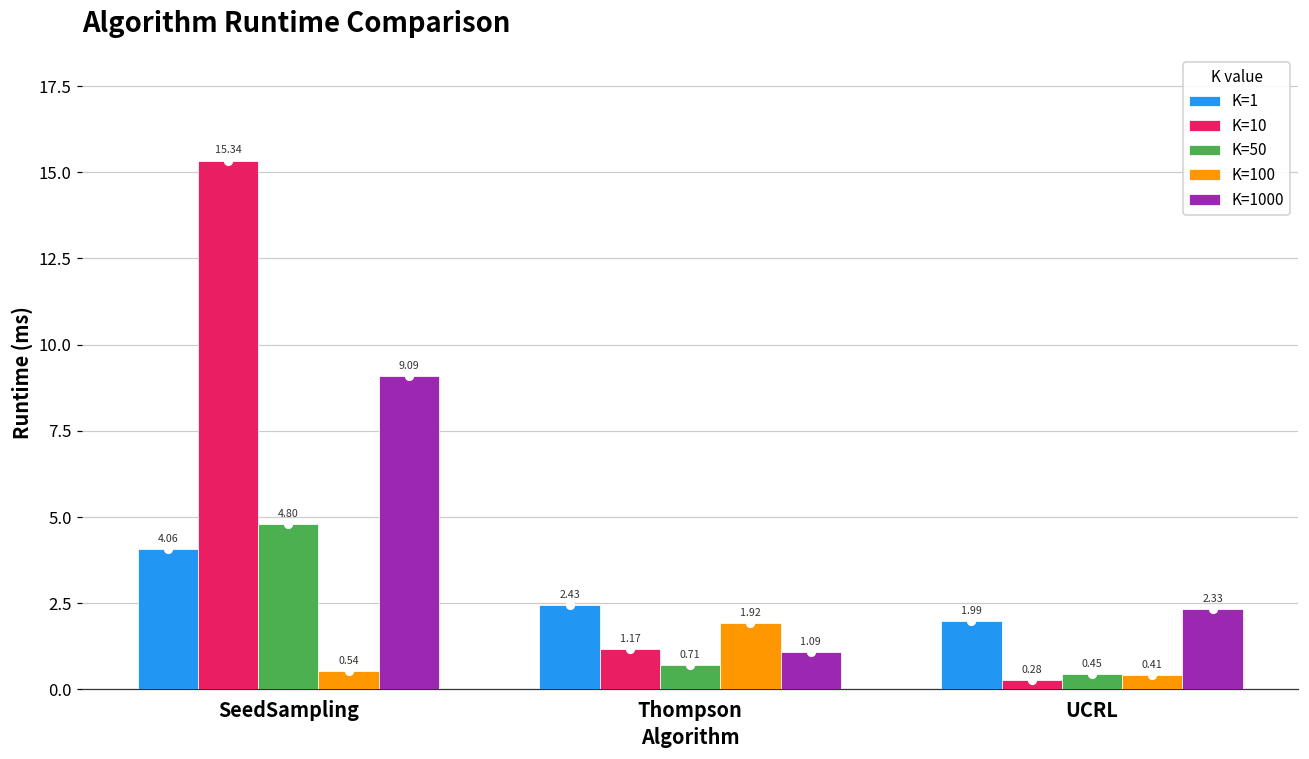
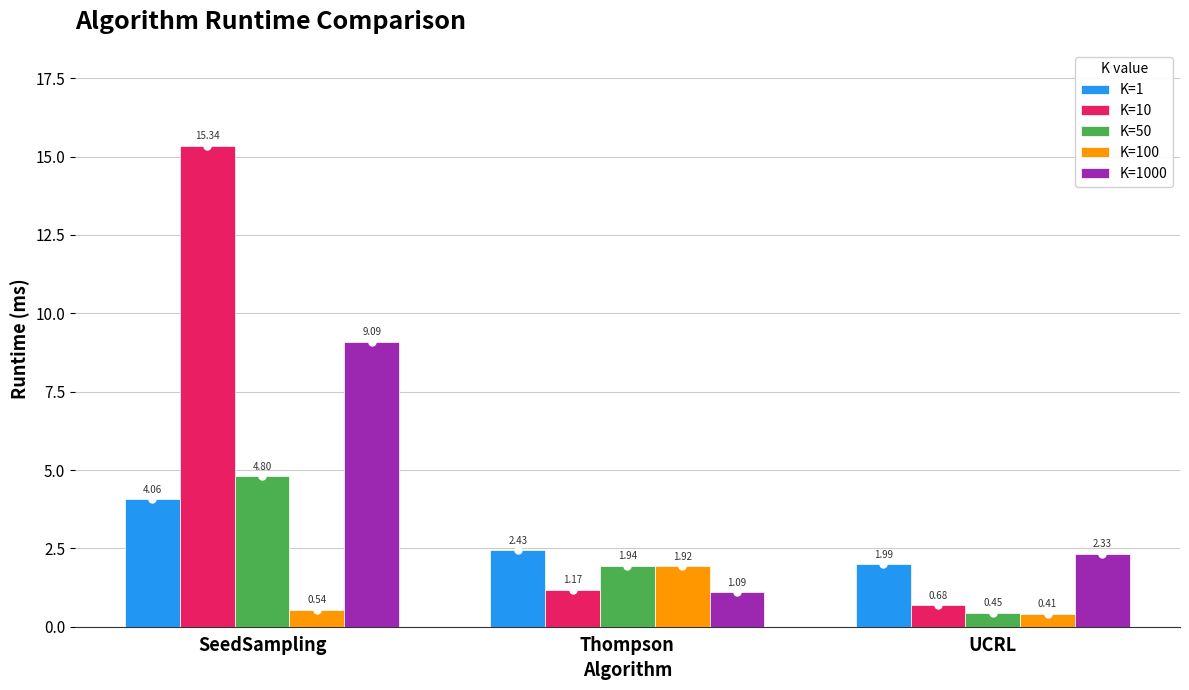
  {
    "K=1": {
      "SeedSampling": 4.06,
      "Thompson": 2.43,
      "UCRL": 1.99
    },
    "K=10": {
      "SeedSampling": 15.34,
      "Thompson": 1.17,
-     "UCRL": 0.28
+     "UCRL": 0.68
    },
    "K=50": {
      "SeedSampling": 4.80,
-     "Thompson": 0.71,
+     "Thompson": 1.94,
      "UCRL": 0.45
    },
    "K=100": {
      "SeedSampling": 0.54,
      "Thompson": 1.92,
      "UCRL": 0.41
    },
    "K=1000": {
      "SeedSampling": 9.09,
      "Thompson": 1.09,
      "UCRL": 2.33
    }
  }
